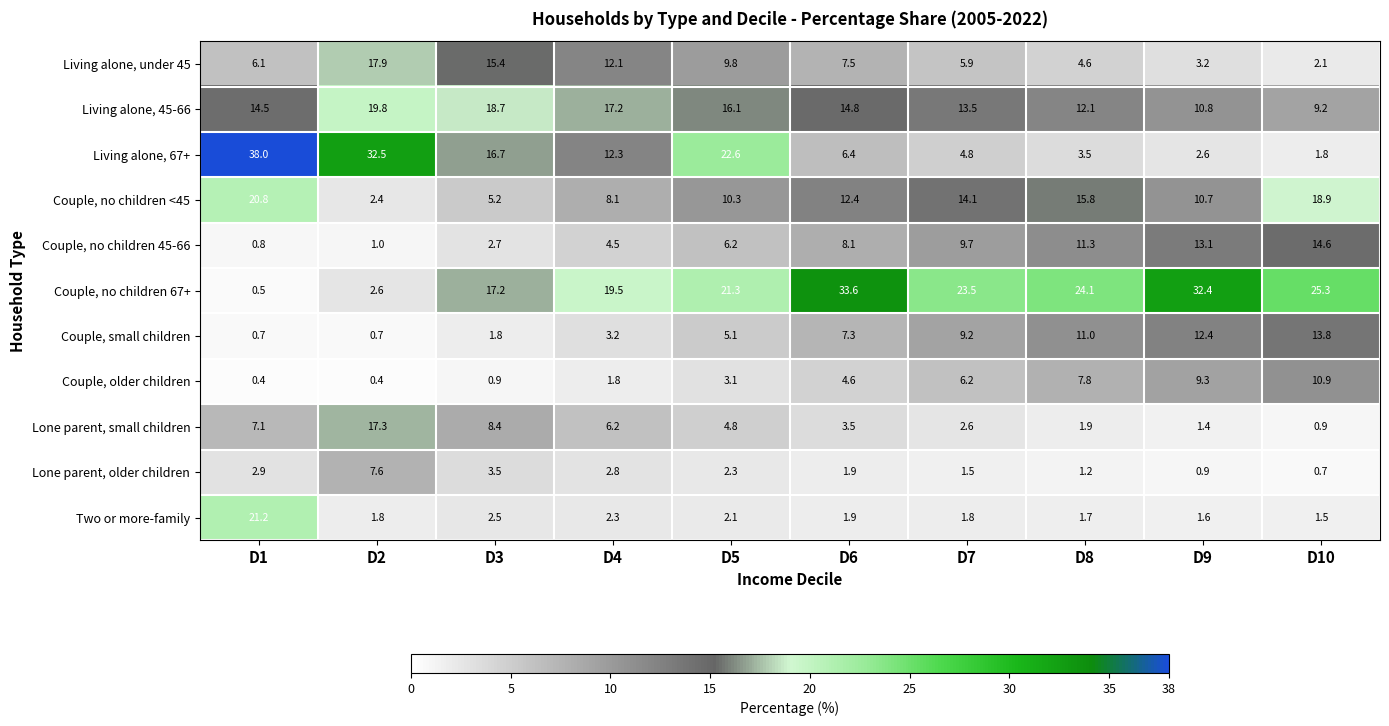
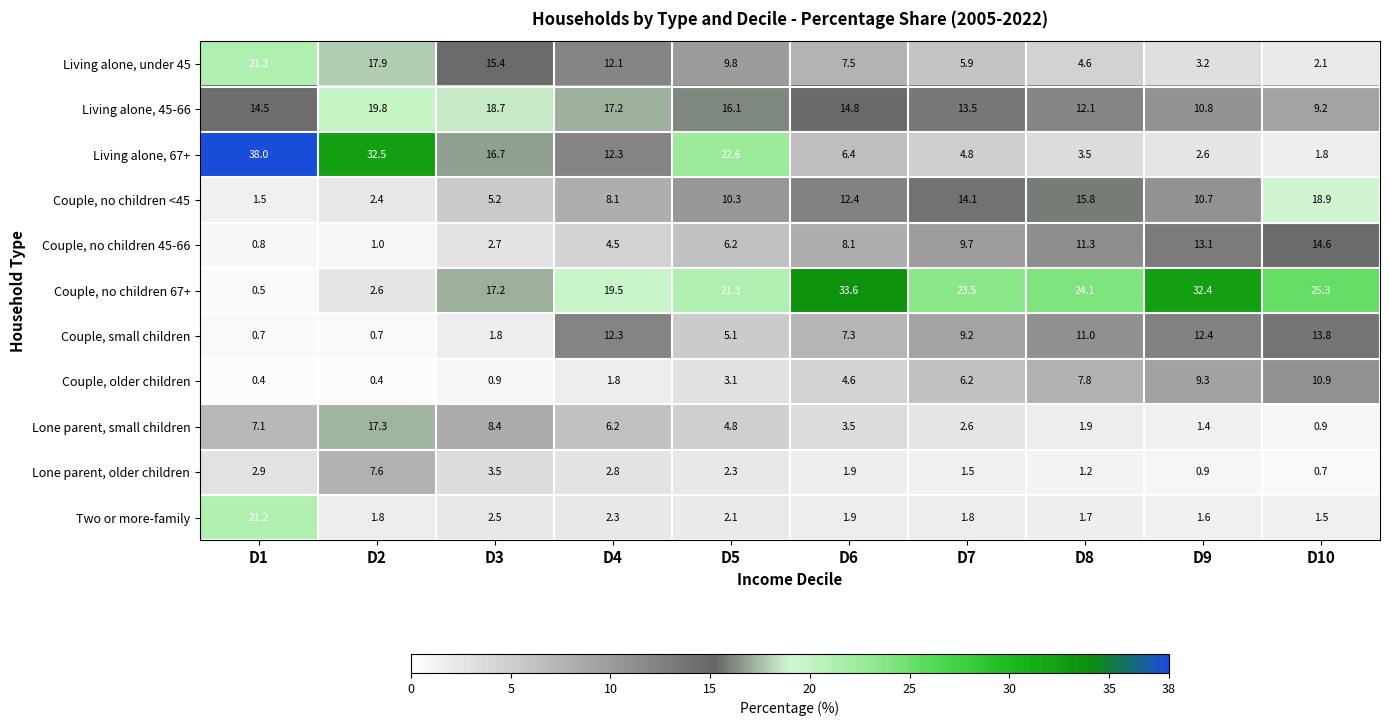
  {
    "Living alone, under 45": {
-     "D1": 6.1,
+     "D1": 21.3,
      "D2": 17.9,
      "D3": 15.4,
      "D4": 12.1,
      "D5": 9.8,
      "D6": 7.5,
      "D7": 5.9,
      "D8": 4.6,
      "D9": 3.2,
      "D10": 2.1
    },
    "Living alone, 45-66": {
      "D1": 14.5,
      "D2": 19.8,
      "D3": 18.7,
      "D4": 17.2,
      "D5": 16.1,
      "D6": 14.8,
      "D7": 13.5,
      "D8": 12.1,
      "D9": 10.8,
      "D10": 9.2
    },
    "Living alone, 67+": {
      "D1": 38.0,
      "D2": 32.5,
      "D3": 16.7,
      "D4": 12.3,
      "D5": 22.6,
      "D6": 6.4,
      "D7": 4.8,
      "D8": 3.5,
      "D9": 2.6,
      "D10": 1.8
    },
    "Couple, no children <45": {
-     "D1": 20.8,
+     "D1": 1.5,
      "D2": 2.4,
      "D3": 5.2,
      "D4": 8.1,
      "D5": 10.3,
      "D6": 12.4,
      "D7": 14.1,
      "D8": 15.8,
      "D9": 10.7,
      "D10": 18.9
    },
    "Couple, no children 45-66": {
      "D1": 0.8,
      "D2": 1.0,
      "D3": 2.7,
      "D4": 4.5,
      "D5": 6.2,
      "D6": 8.1,
      "D7": 9.7,
      "D8": 11.3,
      "D9": 13.1,
      "D10": 14.6
    },
    "Couple, no children 67+": {
      "D1": 0.5,
      "D2": 2.6,
      "D3": 17.2,
      "D4": 19.5,
      "D5": 21.3,
      "D6": 33.6,
      "D7": 23.5,
      "D8": 24.1,
      "D9": 32.4,
      "D10": 25.3
    },
    "Couple, small children": {
      "D1": 0.7,
      "D2": 0.7,
      "D3": 1.8,
-     "D4": 3.2,
+     "D4": 12.3,
      "D5": 5.1,
      "D6": 7.3,
      "D7": 9.2,
      "D8": 11.0,
      "D9": 12.4,
      "D10": 13.8
    },
    "Couple, older children": {
      "D1": 0.4,
      "D2": 0.4,
      "D3": 0.9,
      "D4": 1.8,
      "D5": 3.1,
      "D6": 4.6,
      "D7": 6.2,
      "D8": 7.8,
      "D9": 9.3,
      "D10": 10.9
    },
    "Lone parent, small children": {
      "D1": 7.1,
      "D2": 17.3,
      "D3": 8.4,
      "D4": 6.2,
      "D5": 4.8,
      "D6": 3.5,
      "D7": 2.6,
      "D8": 1.9,
      "D9": 1.4,
      "D10": 0.9
    },
    "Lone parent, older children": {
      "D1": 2.9,
      "D2": 7.6,
      "D3": 3.5,
      "D4": 2.8,
      "D5": 2.3,
      "D6": 1.9,
      "D7": 1.5,
      "D8": 1.2,
      "D9": 0.9,
      "D10": 0.7
    },
    "Two or more-family": {
      "D1": 21.2,
      "D2": 1.8,
      "D3": 2.5,
      "D4": 2.3,
      "D5": 2.1,
      "D6": 1.9,
      "D7": 1.8,
      "D8": 1.7,
      "D9": 1.6,
      "D10": 1.5
    }
  }
